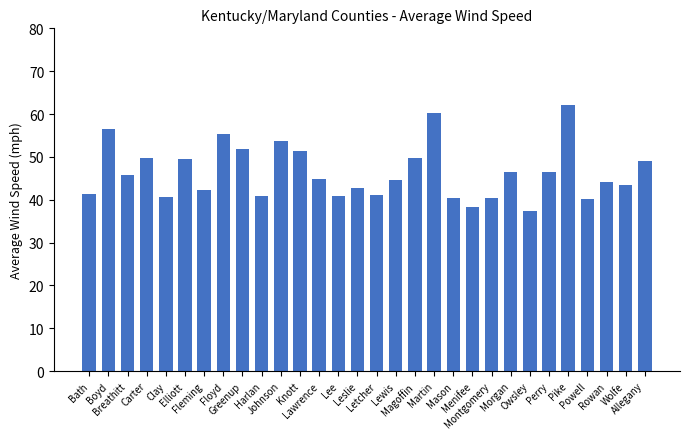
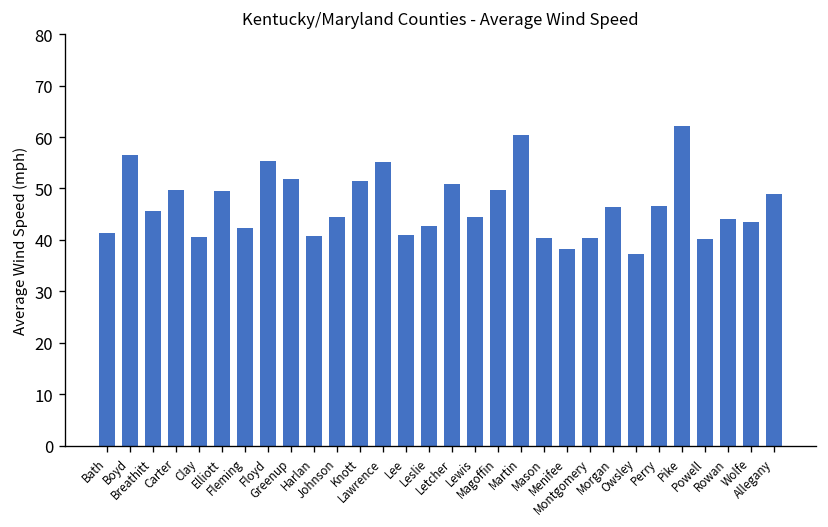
  {
    "Bath": 41,
    "Boyd": 56,
    "Breathitt": 46,
    "Carter": 50,
    "Clay": 41,
    "Elliott": 49,
    "Fleming": 42,
    "Floyd": 55,
    "Greenup": 52,
    "Harlan": 41,
-   "Johnson": 54,
+   "Johnson": 44,
    "Knott": 51,
-   "Lawrence": 45,
+   "Lawrence": 55,
    "Lee": 41,
    "Leslie": 43,
-   "Letcher": 41,
+   "Letcher": 51,
    "Lewis": 45,
    "Magoffin": 50,
    "Martin": 60,
    "Mason": 40,
    "Menifee": 38,
    "Montgomery": 40,
    "Morgan": 46,
    "Owsley": 37,
    "Perry": 47,
    "Pike": 62,
    "Powell": 40,
    "Rowan": 44,
    "Wolfe": 43,
    "Allegany": 49
  }
